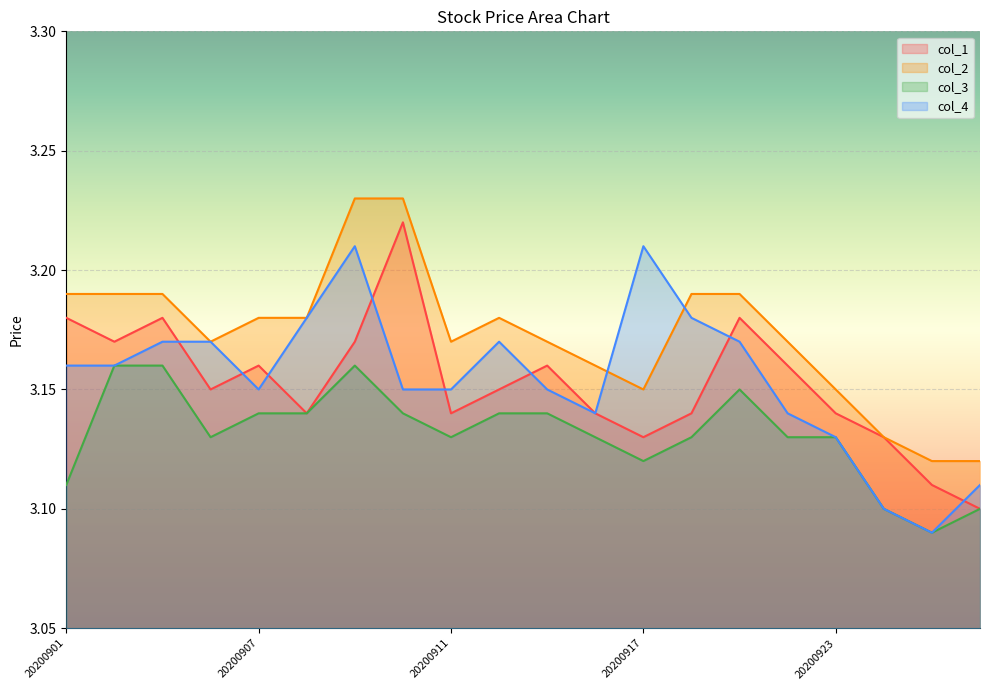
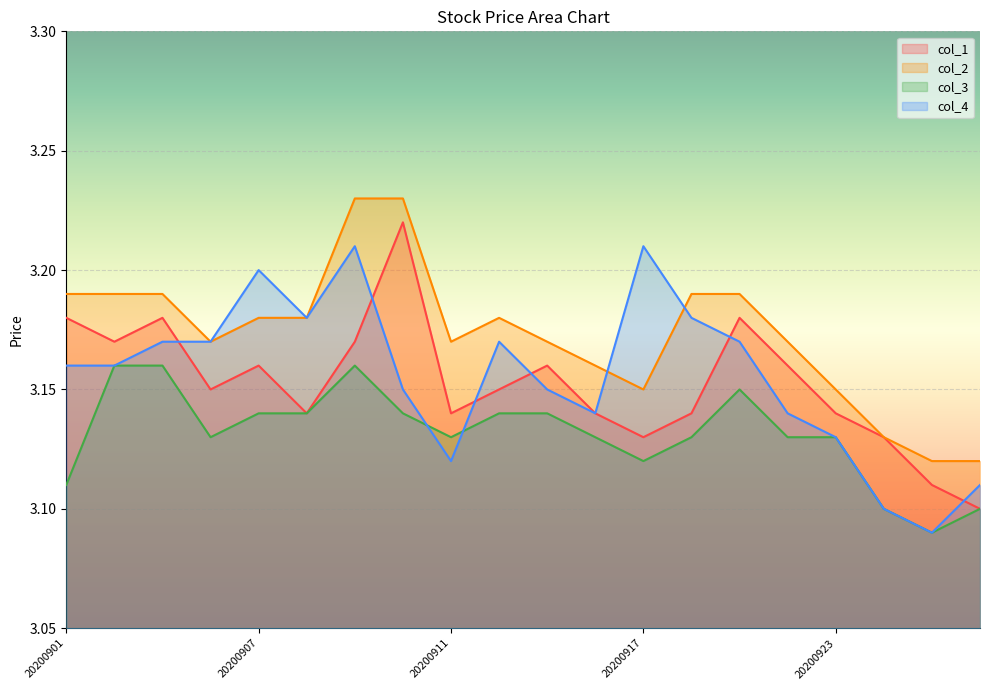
  {
    "col_3": {
      "20200901": 3.11,
      "20200907": 3.14,
      "20200911": 3.13,
      "20200917": 3.12
    },
    "col_4": {
      "20200901": 3.16,
-     "20200907": 3.15,
-     "20200911": 3.15,
+     "20200907": 3.20,
+     "20200911": 3.12,
      "20200917": 3.21
    }
  }
